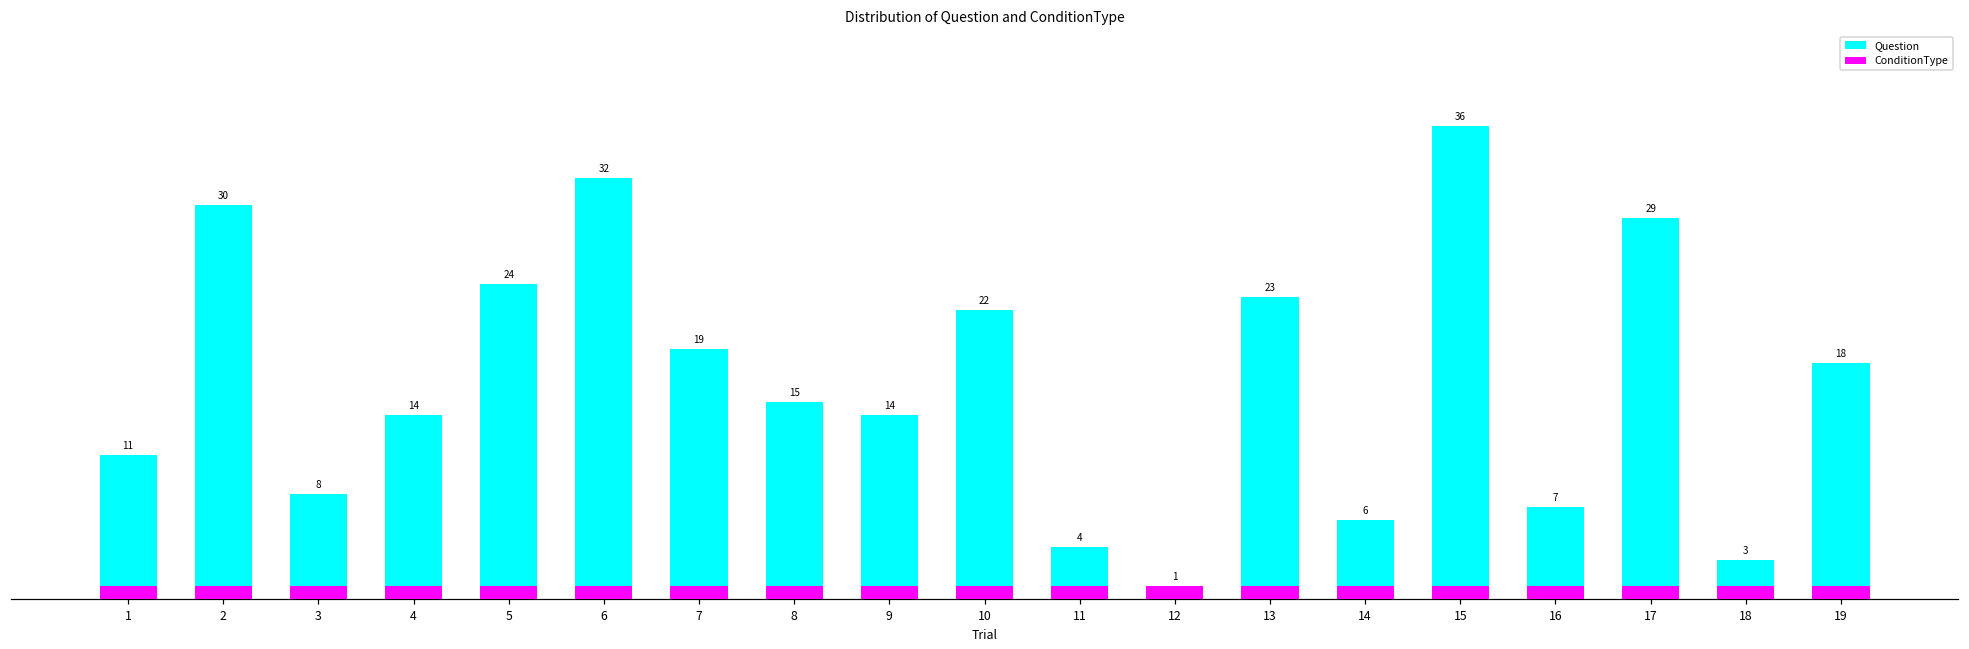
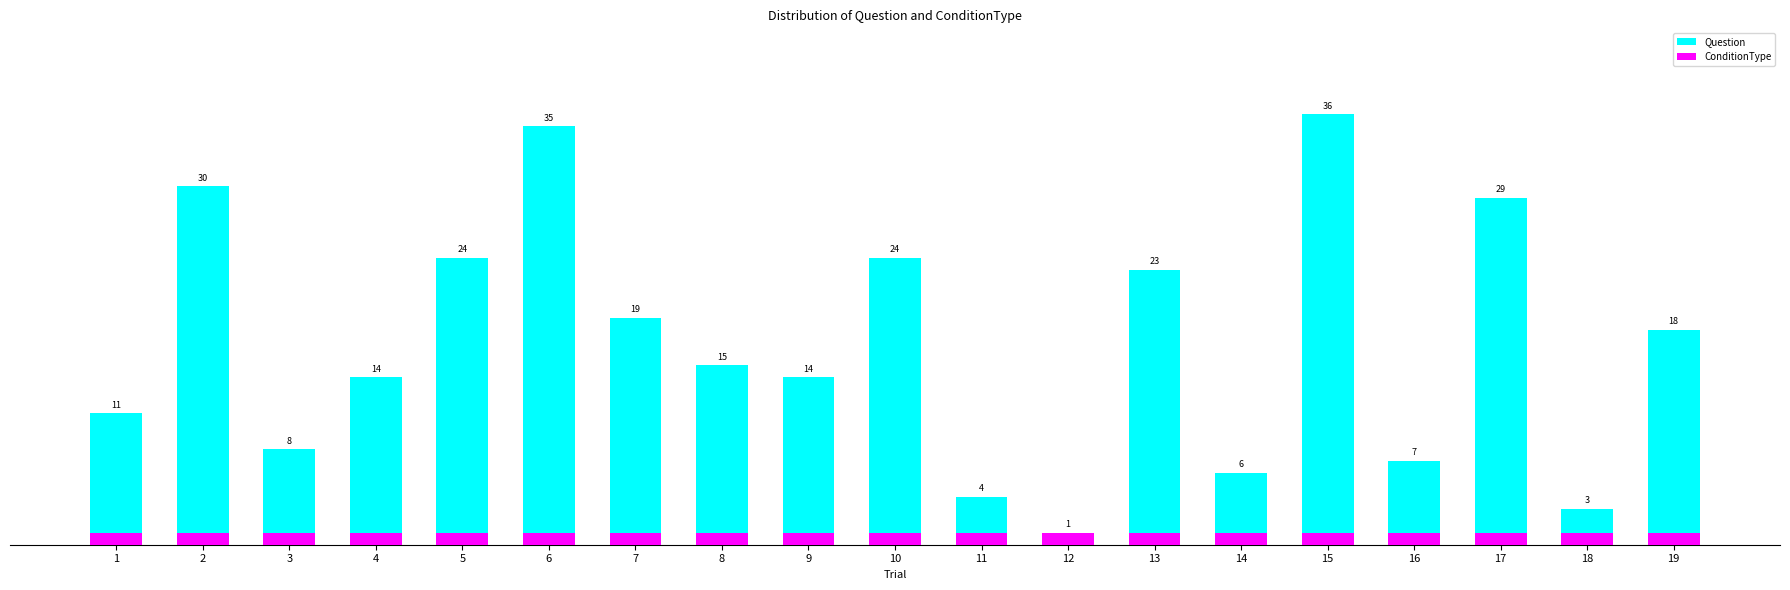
  {
    "Question": {
      "1": 11,
      "2": 30,
      "3": 8,
      "4": 14,
      "5": 24,
-     "6": 32,
+     "6": 35,
      "7": 19,
      "8": 15,
      "9": 14,
-     "10": 22,
+     "10": 24,
      "11": 4,
      "12": 1,
      "13": 23,
      "14": 6,
      "15": 36,
      "16": 7,
      "17": 29,
      "18": 3,
      "19": 18
    },
    "ConditionType": {
      "12": 1
    }
  }
